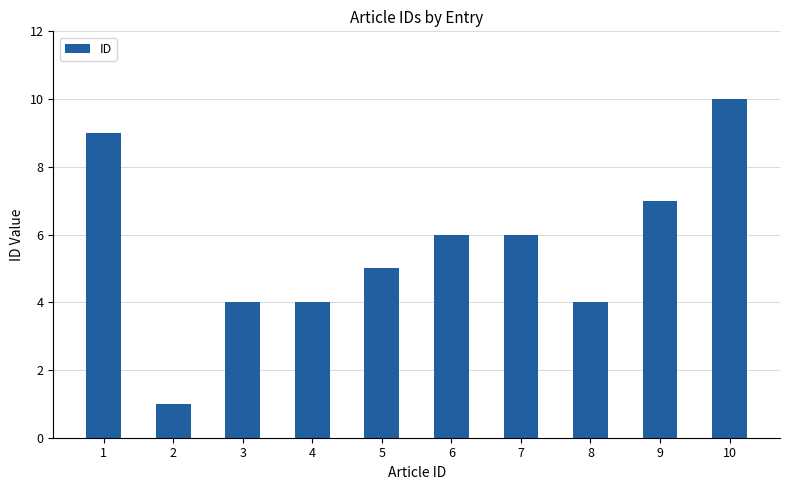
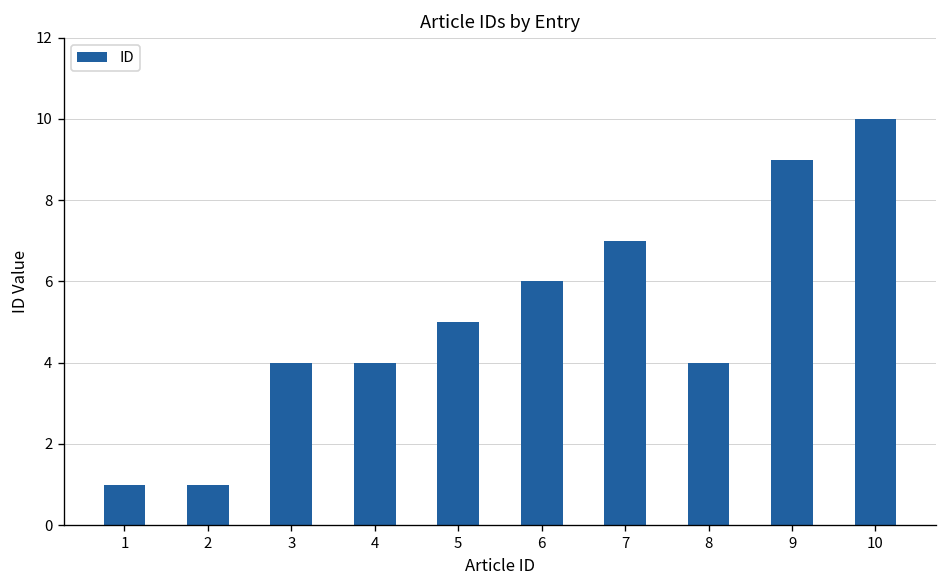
  {
-   "1": 9,
+   "1": 1,
    "2": 1,
    "3": 4,
    "4": 4,
    "5": 5,
    "6": 6,
-   "7": 6,
+   "7": 7,
    "8": 4,
-   "9": 7,
+   "9": 9,
    "10": 10
  }
